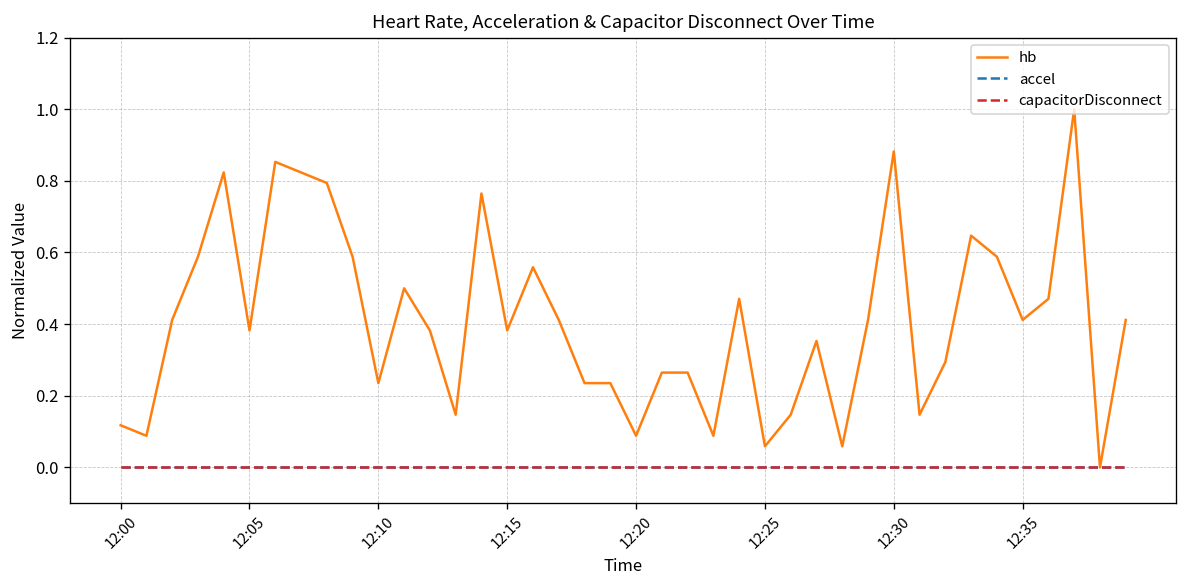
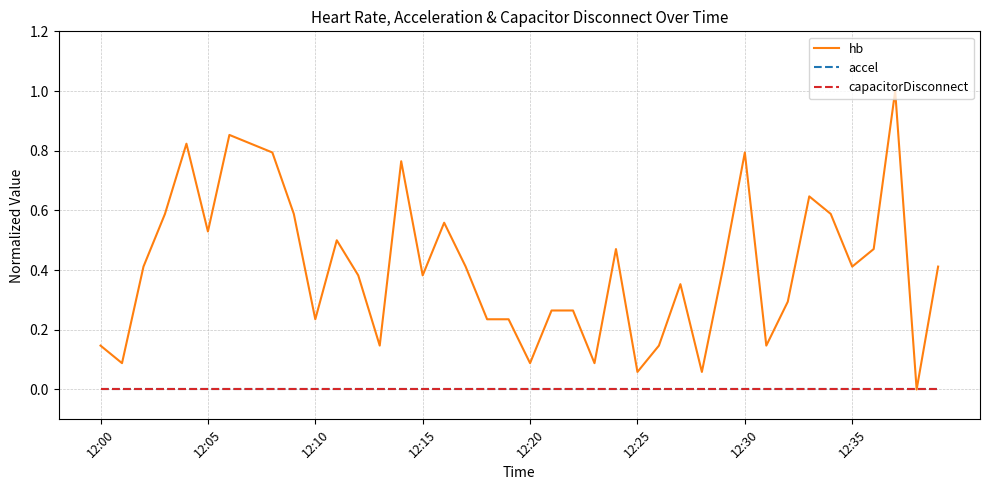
  {
    "hb": {
-     "12:00": 0.12,
-     "12:05": 0.38,
+     "12:00": 0.15,
+     "12:05": 0.53,
      "12:10": 0.24,
      "12:15": 0.38,
      "12:20": 0.09,
      "12:25": 0.06,
-     "12:30": 0.88,
+     "12:30": 0.79,
      "12:35": 0.41
    },
    "capacitorDisconnect": {
      "12:00": 0.00,
      "12:05": 0.00,
      "12:10": 0.00,
      "12:15": 0.00,
      "12:20": 0.00,
      "12:25": 0.00,
      "12:30": 0.00,
      "12:35": 0.00
    }
  }
